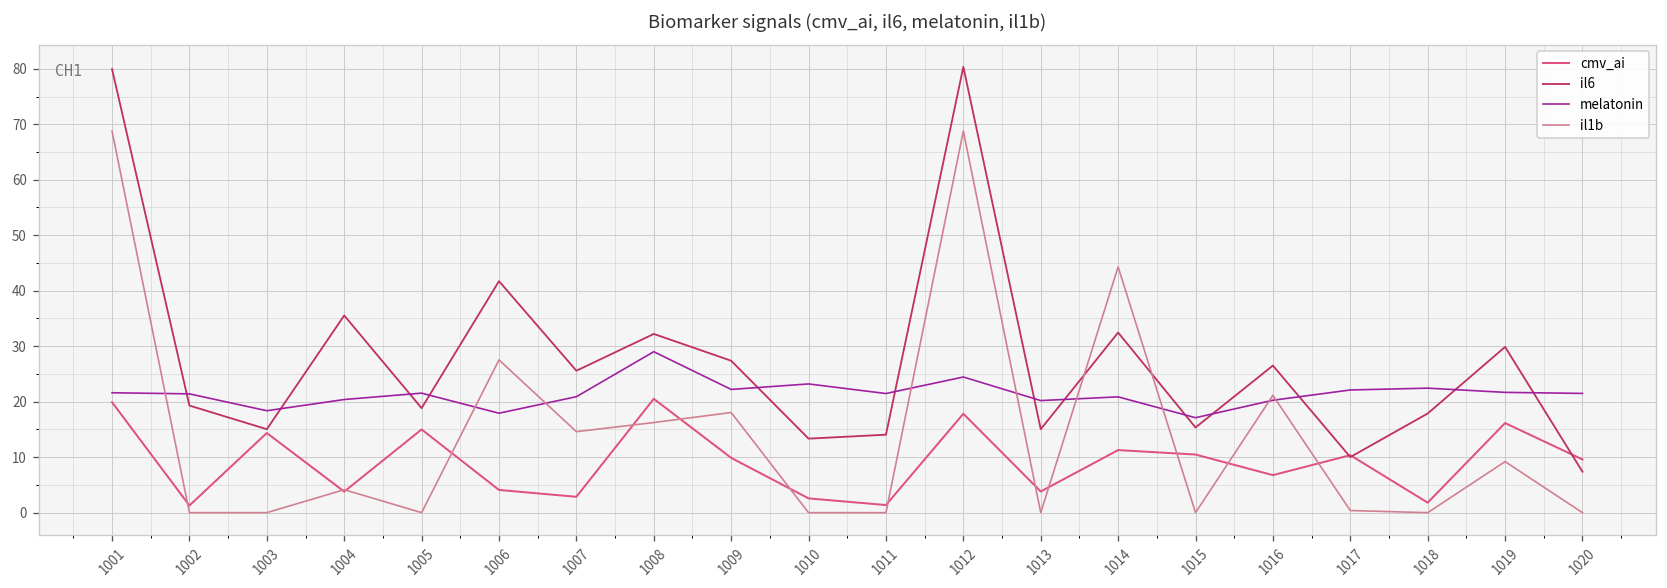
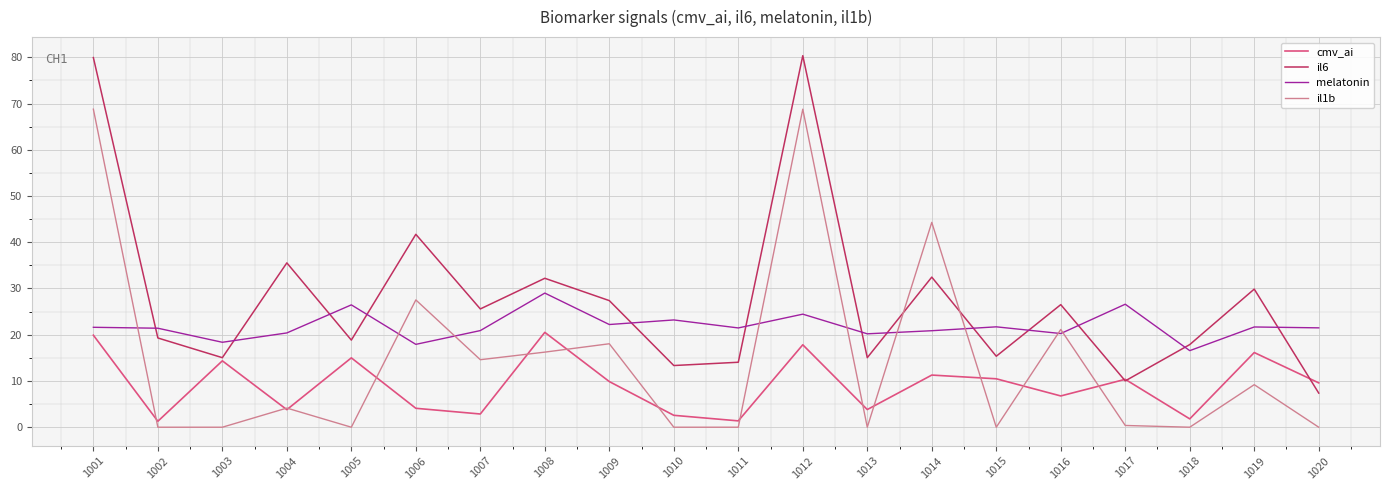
  {
    "melatonin": {
      "1001": 22,
      "1002": 21,
      "1003": 18,
      "1004": 20,
-     "1005": 22,
+     "1005": 26,
      "1006": 18,
      "1007": 21,
      "1008": 29,
      "1009": 22,
      "1010": 23,
      "1011": 21,
      "1012": 24,
      "1013": 20,
      "1014": 21,
-     "1015": 17,
+     "1015": 22,
      "1016": 20,
-     "1017": 22,
-     "1018": 22,
+     "1017": 27,
+     "1018": 17,
      "1019": 22,
      "1020": 21
    }
  }
